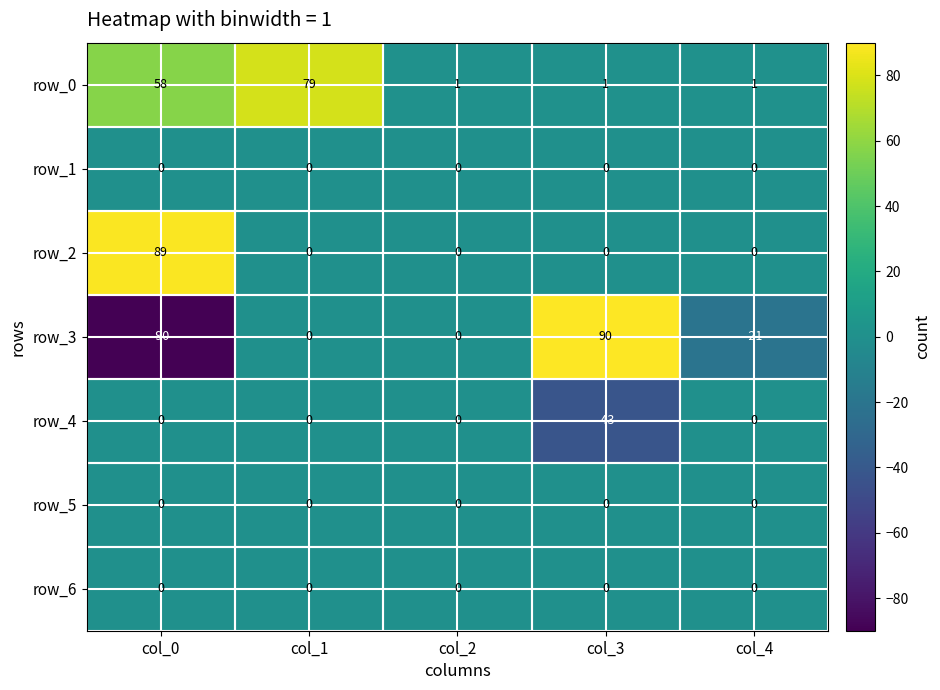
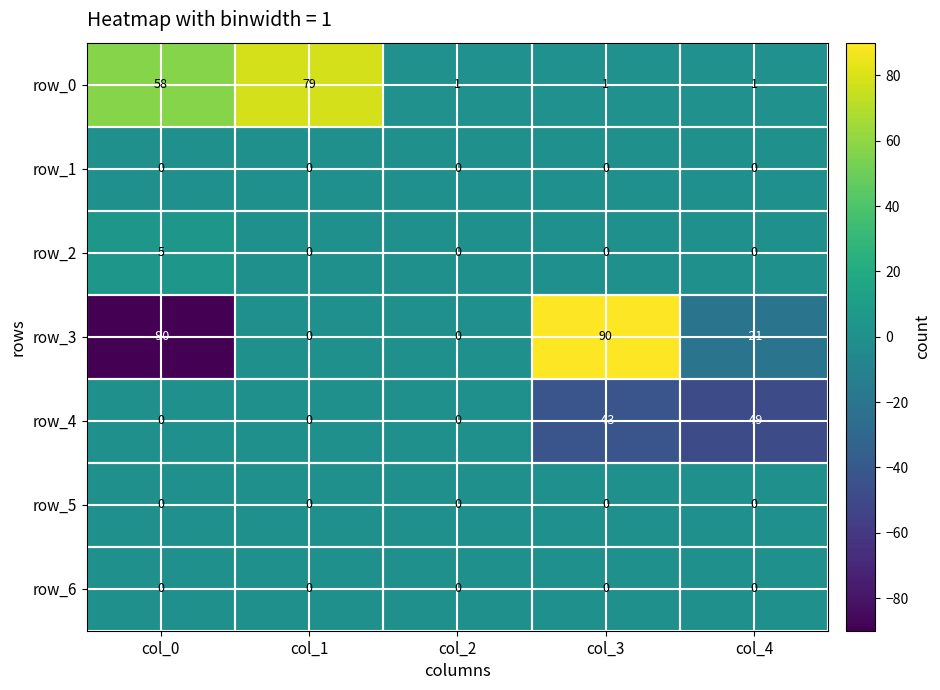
  {
    "row_0": {
      "col_0": 58,
      "col_1": 79,
      "col_2": 1,
      "col_3": 1,
      "col_4": 1
    },
    "row_1": {
      "col_0": 0,
      "col_1": 0,
      "col_2": 0,
      "col_3": 0,
      "col_4": 0
    },
    "row_2": {
-     "col_0": 89,
+     "col_0": 5,
      "col_1": 0,
      "col_2": 0,
      "col_3": 0,
      "col_4": 0
    },
    "row_3": {
      "col_0": -90,
      "col_1": 0,
      "col_2": 0,
      "col_3": 90,
      "col_4": -21
    },
    "row_4": {
      "col_0": 0,
      "col_1": 0,
      "col_2": 0,
      "col_3": -43,
-     "col_4": 0
+     "col_4": -49
    },
    "row_5": {
      "col_0": 0,
      "col_1": 0,
      "col_2": 0,
      "col_3": 0,
      "col_4": 0
    },
    "row_6": {
      "col_0": 0,
      "col_1": 0,
      "col_2": 0,
      "col_3": 0,
      "col_4": 0
    }
  }
